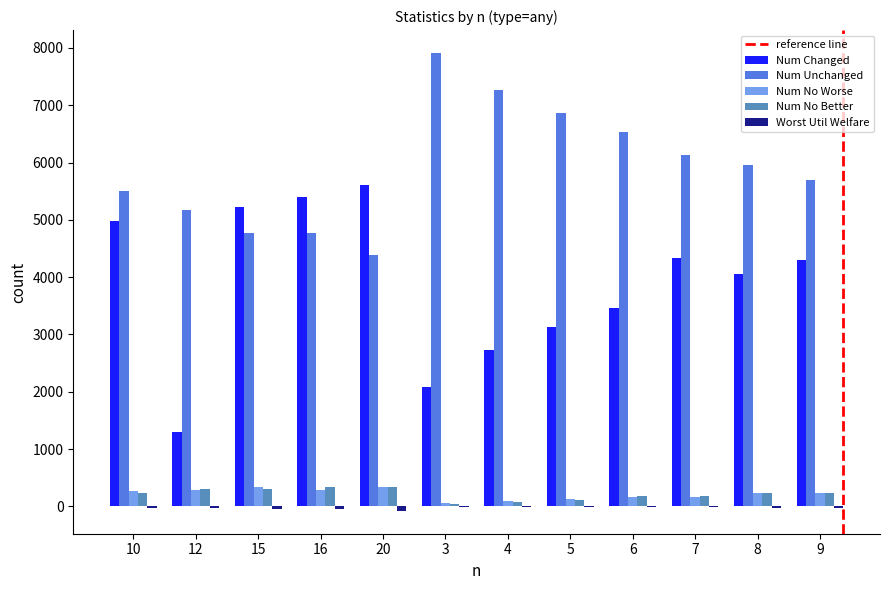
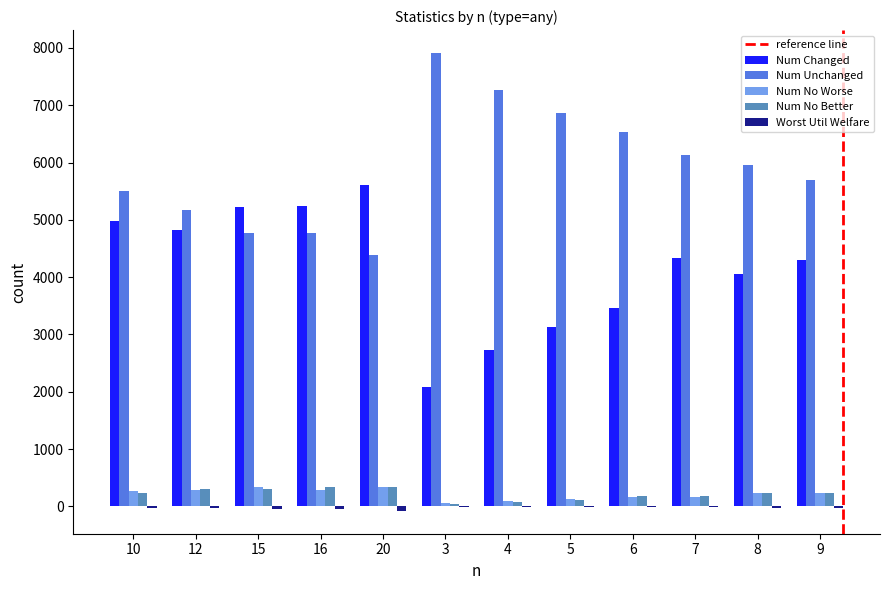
  {
    "Num Changed": {
      "10": 5000,
-     "12": 1300,
+     "12": 4800,
      "15": 5200,
-     "16": 5400,
+     "16": 5200,
      "20": 5600,
      "3": 2100,
      "4": 2700,
      "5": 3100,
      "6": 3500,
      "7": 4300,
      "8": 4100,
      "9": 4300
    },
    "Worst Util Welfare": {
      "15": -100,
      "16": 0,
      "20": -100
    }
  }
